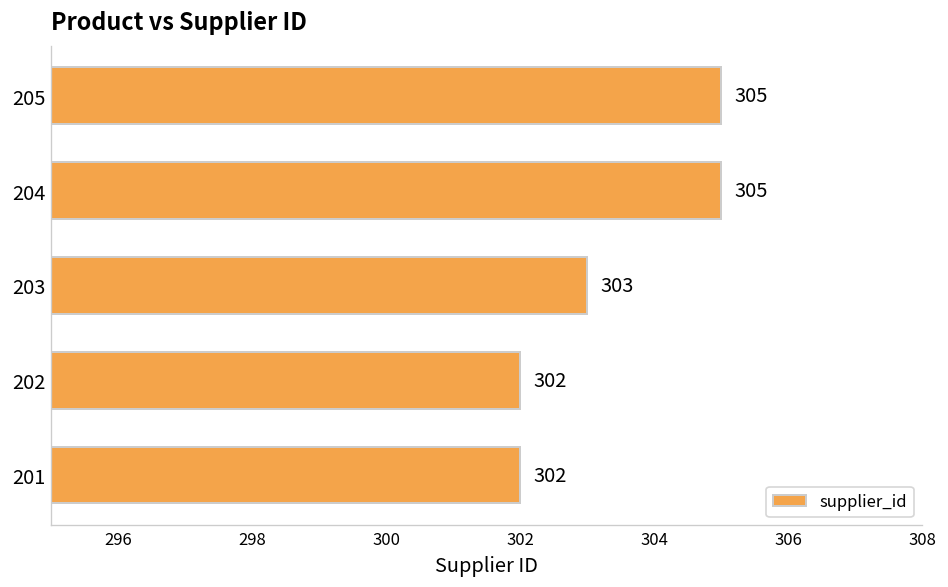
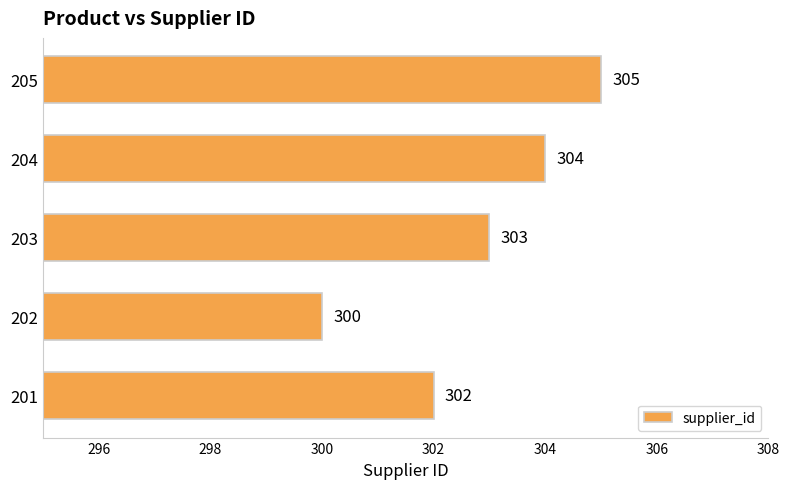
  {
    "205": 305,
-   "204": 305,
+   "204": 304,
    "203": 303,
-   "202": 302,
+   "202": 300,
    "201": 302
  }
